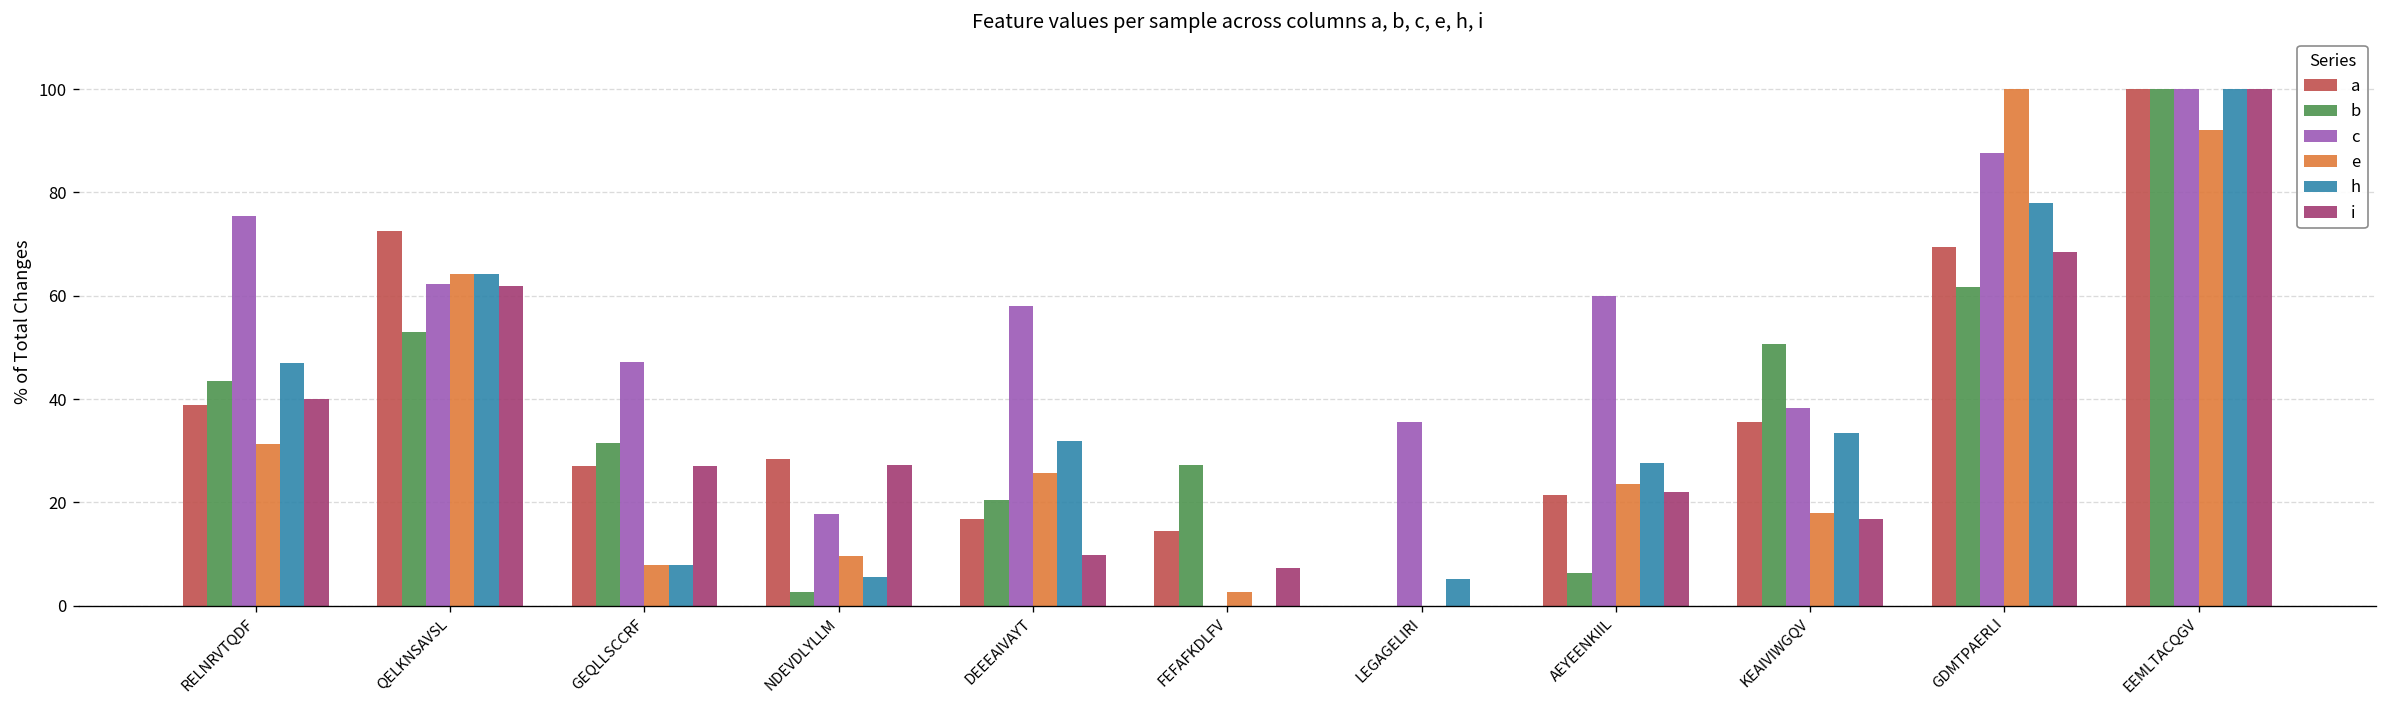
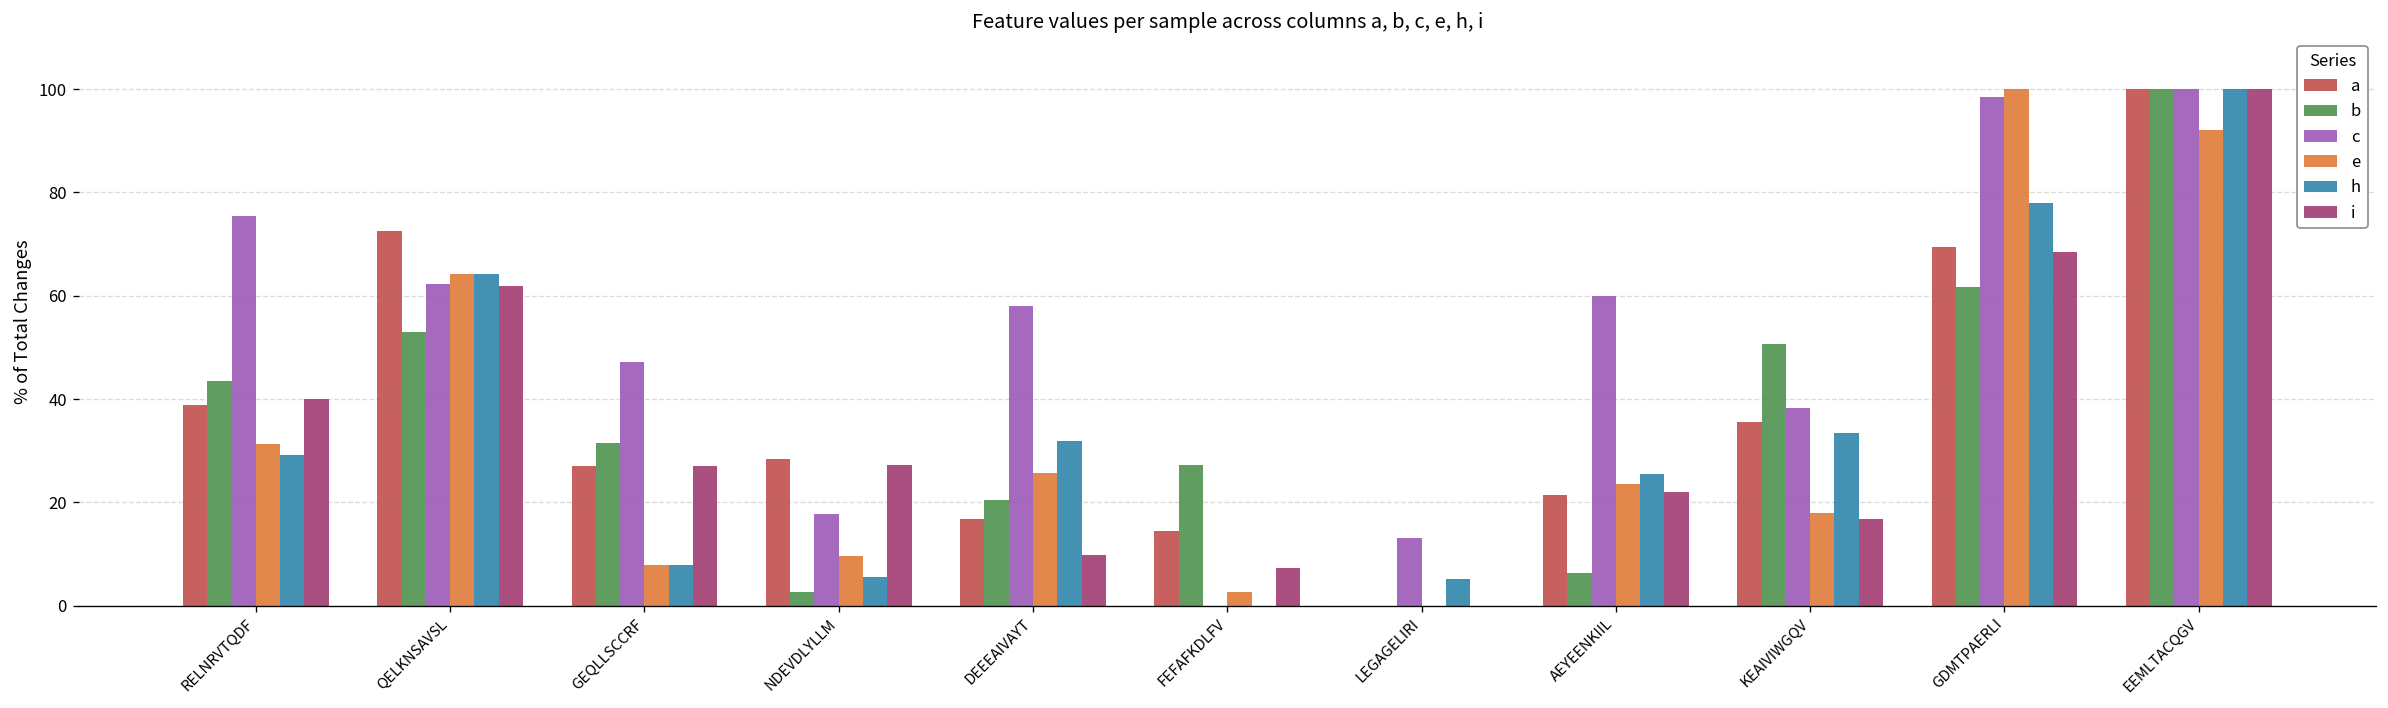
  {
    "b": {
      "RELNRVTQDF": 44,
      "QELKNSAVSL": 53,
      "GEQLLSCCRF": 31,
      "NDEVDLYLLM": 3,
      "DEEEAIVAYT": 20,
      "FEFAFKDLFV": 27,
      "LEGAGELIRI": 0,
      "AEYEENKIIL": 6,
      "KEAIVIWGQV": 51,
      "GDMTPAERLI": 62,
      "EEMLTACQGV": 100
    },
    "c": {
      "RELNRVTQDF": 75,
      "QELKNSAVSL": 62,
      "GEQLLSCCRF": 47,
      "NDEVDLYLLM": 18,
      "DEEEAIVAYT": 58,
      "FEFAFKDLFV": 0,
-     "LEGAGELIRI": 36,
+     "LEGAGELIRI": 13,
      "AEYEENKIIL": 60,
      "KEAIVIWGQV": 38,
-     "GDMTPAERLI": 88,
+     "GDMTPAERLI": 98,
      "EEMLTACQGV": 100
    },
    "h": {
-     "RELNRVTQDF": 47,
+     "RELNRVTQDF": 29,
      "QELKNSAVSL": 64,
      "GEQLLSCCRF": 8,
      "NDEVDLYLLM": 6,
      "DEEEAIVAYT": 32,
      "FEFAFKDLFV": 0,
      "LEGAGELIRI": 5,
-     "AEYEENKIIL": 28,
+     "AEYEENKIIL": 25,
      "KEAIVIWGQV": 33,
      "GDMTPAERLI": 78,
      "EEMLTACQGV": 100
    }
  }
